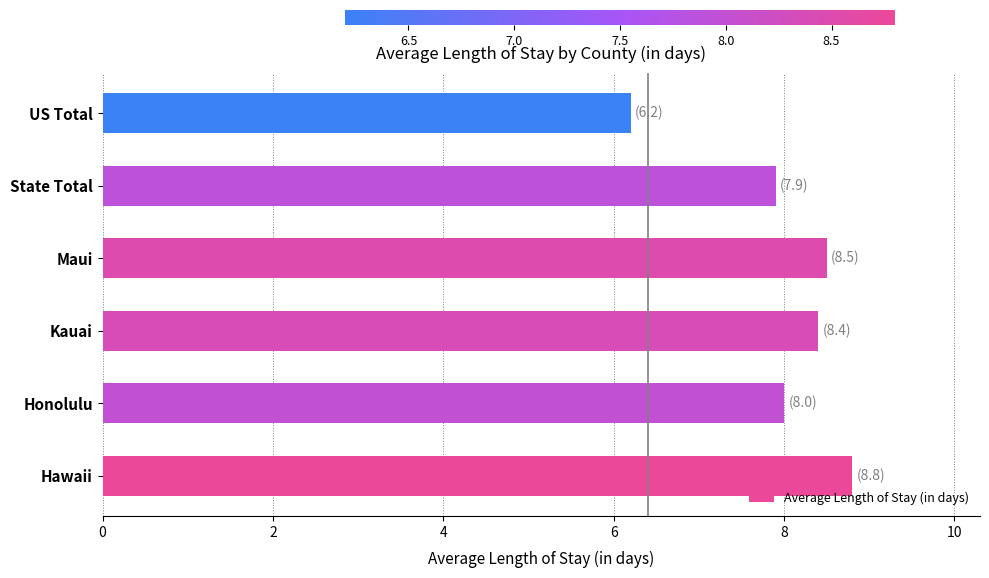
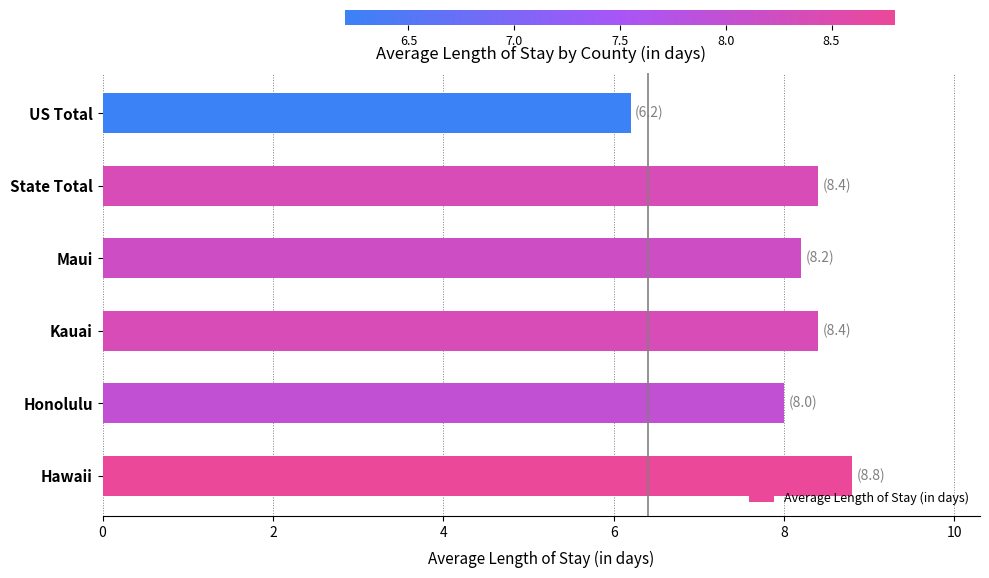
  {
    "US Total": "(6.2)",
-   "State Total": "(7.9)",
-   "Maui": "(8.5)",
+   "State Total": "(8.4)",
+   "Maui": "(8.2)",
    "Kauai": "(8.4)",
    "Honolulu": "(8.0)",
    "Hawaii": "(8.8)"
  }
